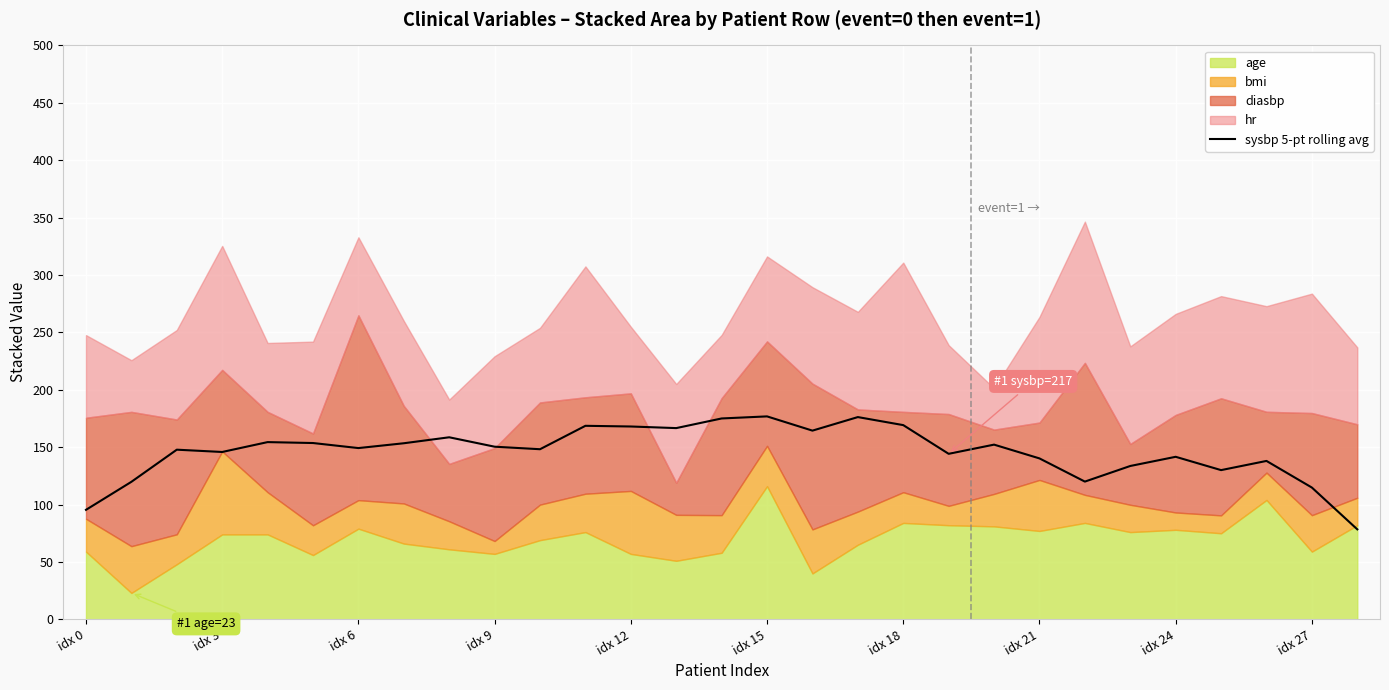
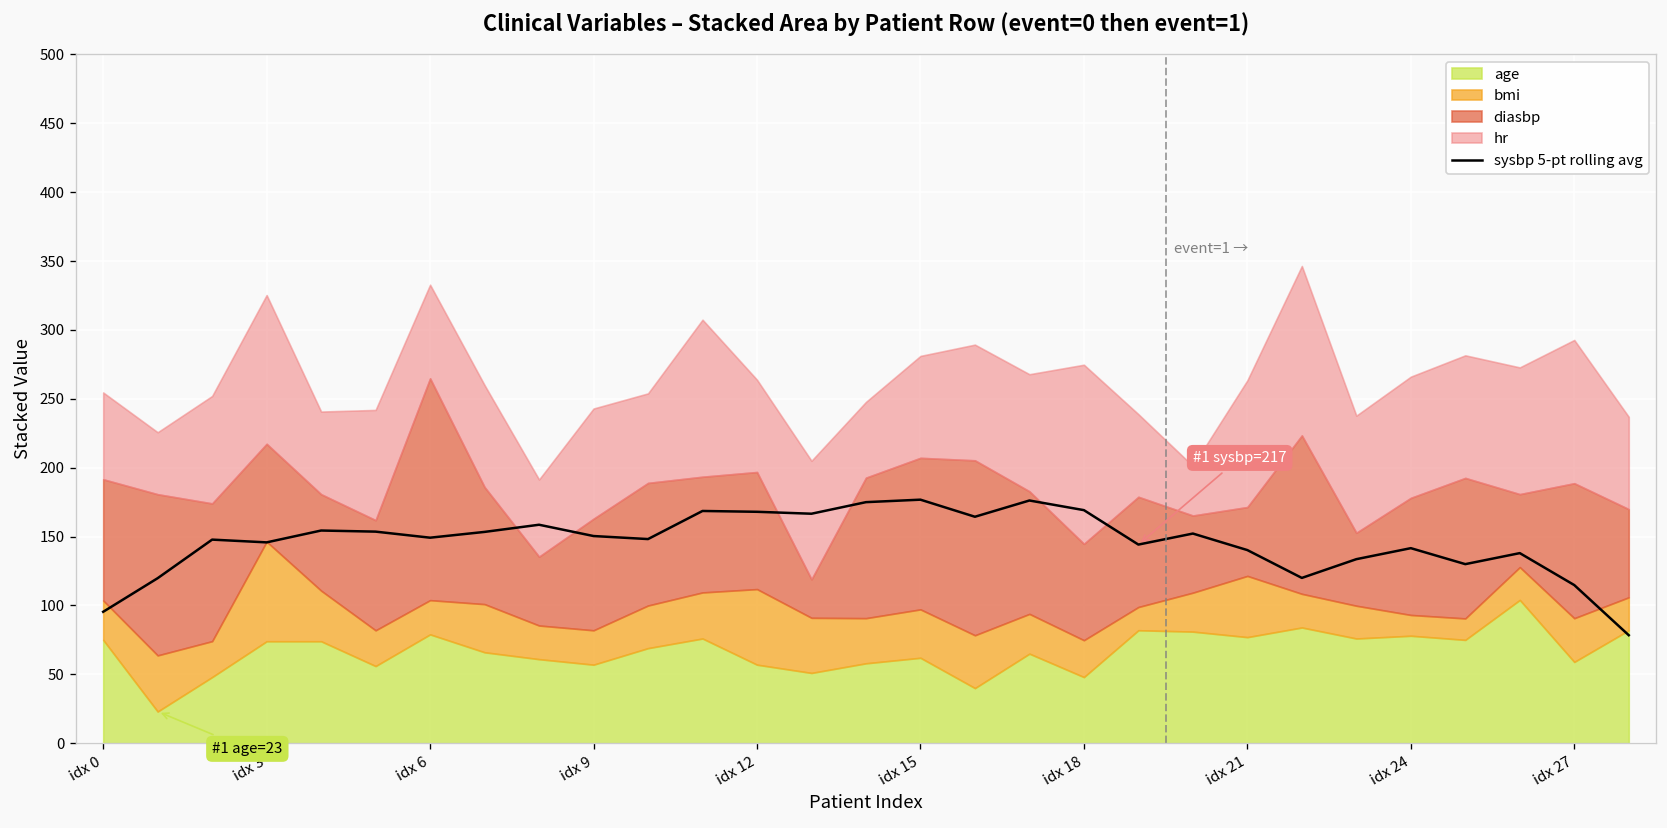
  {
    "age": {
-     "idx 0": 59,
+     "idx 0": 75,
      "idx 3": 74,
      "idx 6": 79,
      "idx 9": 57,
      "idx 12": 57,
-     "idx 15": 116,
-     "idx 18": 84,
+     "idx 15": 62,
+     "idx 18": 48,
      "idx 21": 77,
      "idx 24": 78,
      "idx 27": 59
    },
    "sysbp 5-pt rolling avg": {
      "idx 0": 95,
      "idx 6": 149,
      "idx 12": 168,
      "idx 15": 177,
      "idx 18": 169,
      "idx 21": 140,
      "idx 24": 142,
      "idx 27": 115
    },
    "bmi": {
      "idx 0": 29,
      "idx 6": 25,
-     "idx 9": 11,
+     "idx 9": 25,
      "idx 12": 55,
      "idx 15": 35,
      "idx 18": 27,
      "idx 21": 44,
      "idx 24": 15,
      "idx 27": 32
    },
    "diasbp": {
      "idx 0": 88,
      "idx 3": 71,
      "idx 6": 161,
      "idx 12": 85,
-     "idx 15": 91,
+     "idx 15": 110,
      "idx 18": 70,
      "idx 24": 85,
-     "idx 27": 89
+     "idx 27": 98
    },
    "hr": {
-     "idx 0": 72,
+     "idx 0": 63,
      "idx 3": 108,
      "idx 6": 68,
      "idx 9": 80,
-     "idx 12": 58,
+     "idx 12": 67,
      "idx 15": 74,
      "idx 18": 130,
      "idx 21": 92,
      "idx 24": 88,
      "idx 27": 104
    }
  }
